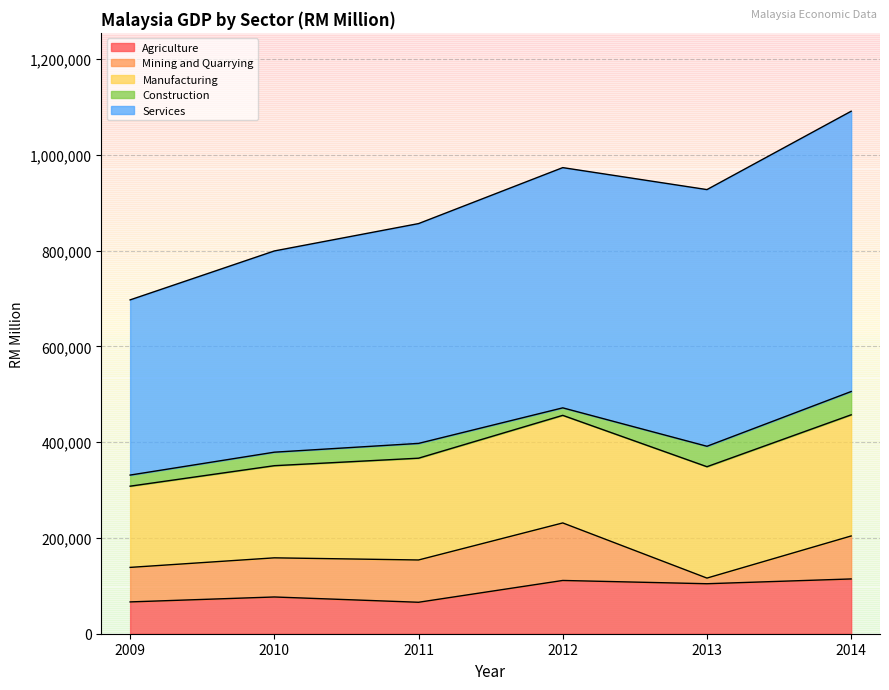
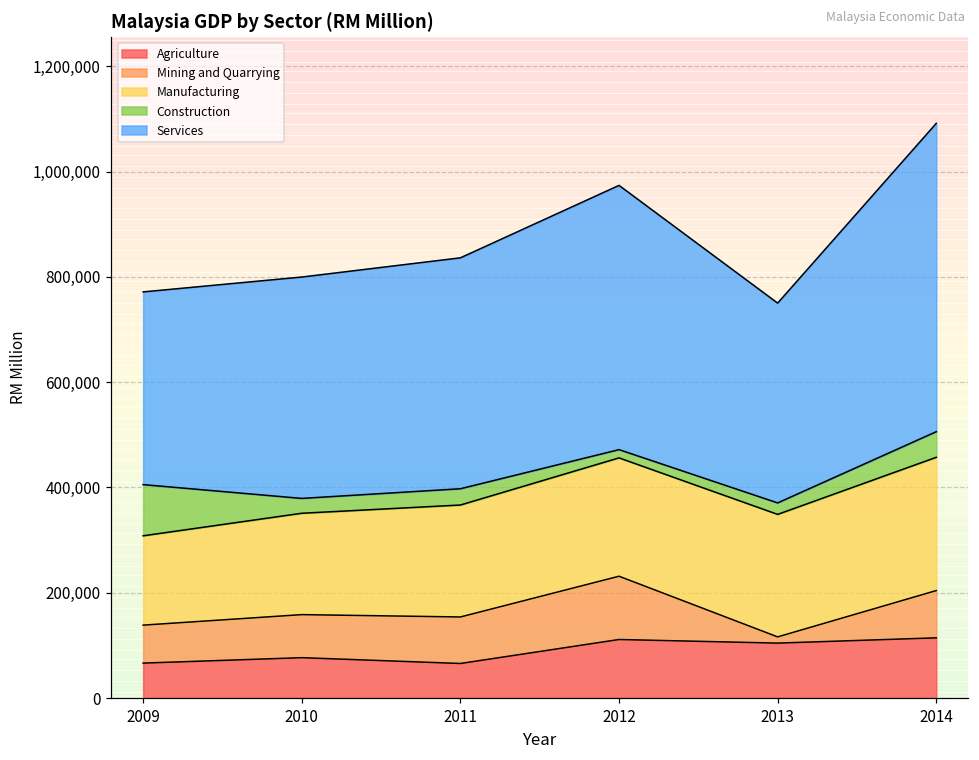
  {
    "Agriculture": {
      "2009": "70,000",
      "2010": "80,000",
      "2011": "70,000",
      "2012": "110,000",
      "2013": "100,000",
      "2014": "110,000"
    },
    "Mining and Quarrying": {
      "2009": "70,000",
      "2010": "80,000",
      "2011": "90,000",
      "2012": "120,000",
      "2013": "10,000",
      "2014": "90,000"
    },
    "Manufacturing": {
      "2009": "170,000",
      "2010": "190,000",
      "2011": "210,000",
      "2012": "220,000",
      "2013": "230,000",
      "2014": "250,000"
    },
    "Construction": {
-     "2009": "20,000",
+     "2009": "100,000",
      "2010": "30,000",
      "2011": "30,000",
      "2012": "20,000",
-     "2013": "40,000",
+     "2013": "20,000",
      "2014": "50,000"
    },
    "Services": {
      "2009": "370,000",
      "2010": "420,000",
-     "2011": "460,000",
+     "2011": "440,000",
      "2012": "500,000",
-     "2013": "540,000",
+     "2013": "380,000",
      "2014": "590,000"
    }
  }
